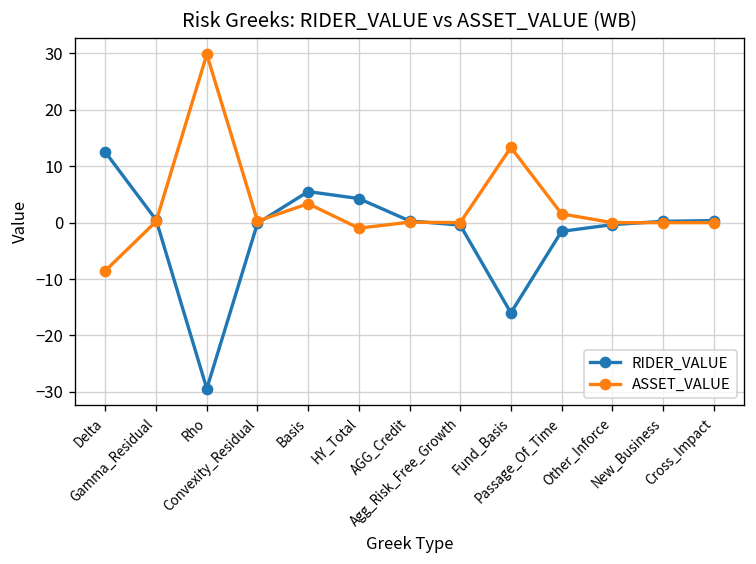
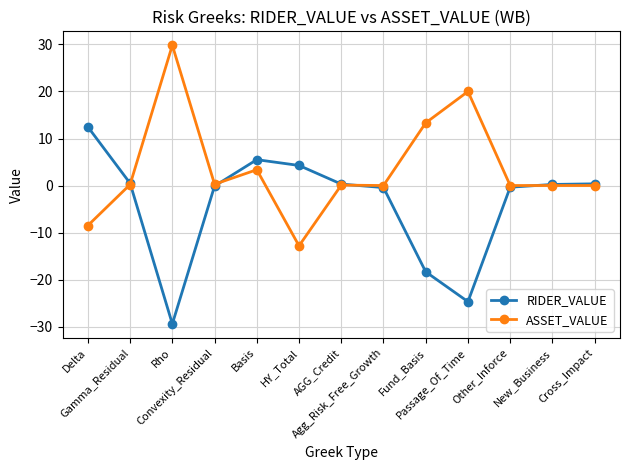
  {
    "RIDER_VALUE": {
      "Delta": 12,
      "Rho": -29,
      "Basis": 6,
      "HY_Total": 4,
-     "Fund_Basis": -16,
-     "Passage_Of_Time": -2
+     "Fund_Basis": -18,
+     "Passage_Of_Time": -25
    },
    "ASSET_VALUE": {
      "Delta": -9,
      "Rho": 30,
      "Basis": 3,
-     "HY_Total": -1,
+     "HY_Total": -13,
      "Fund_Basis": 13,
-     "Passage_Of_Time": 2
+     "Passage_Of_Time": 20
    }
  }
